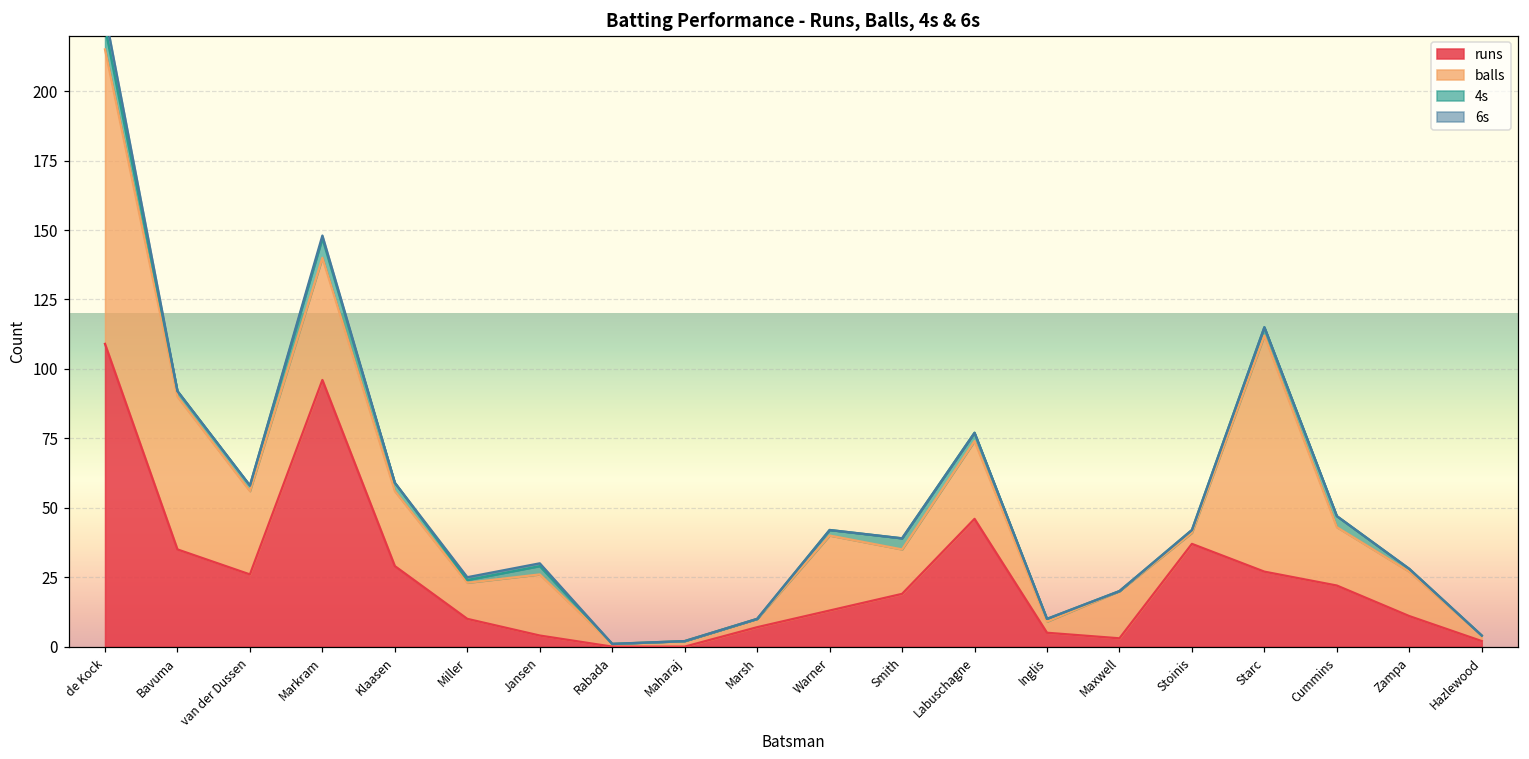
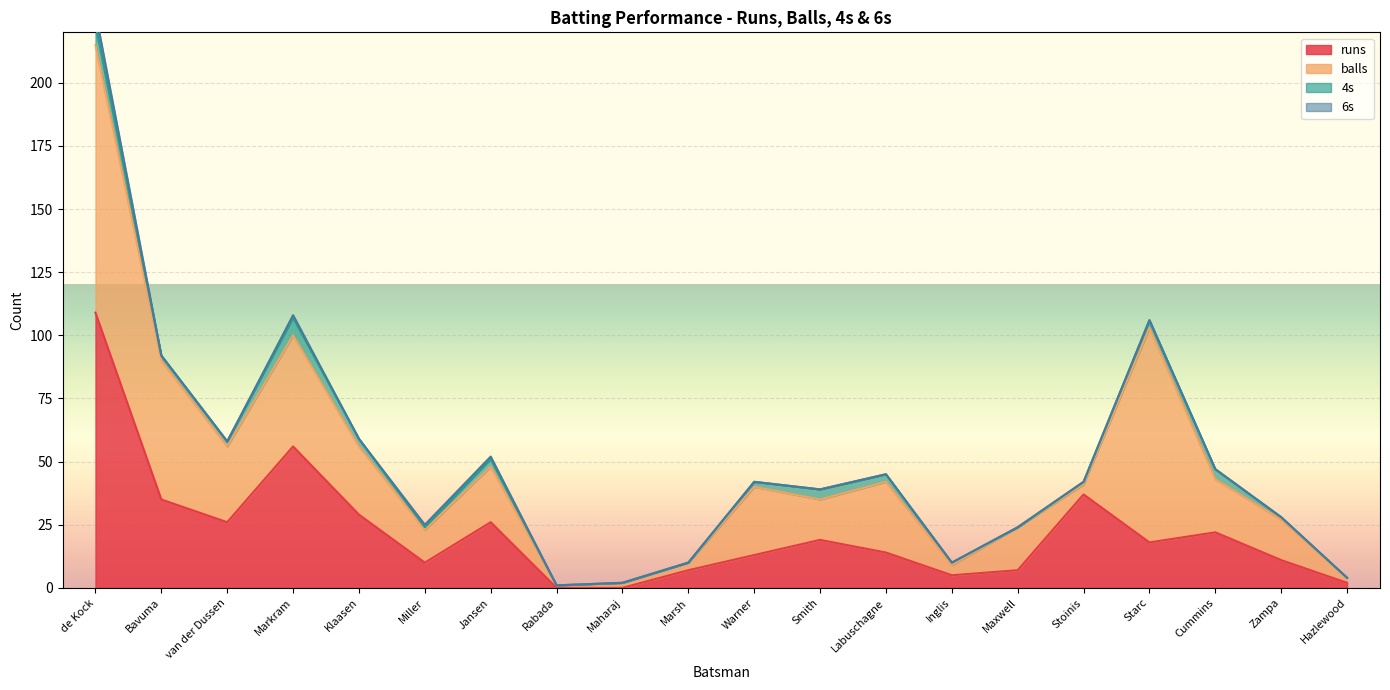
  {
    "runs": {
      "de Kock": 109,
      "Bavuma": 35,
      "van der Dussen": 26,
-     "Markram": 96,
+     "Markram": 56,
      "Klaasen": 29,
      "Miller": 10,
-     "Jansen": 4,
+     "Jansen": 26,
      "Maharaj": 0,
      "Marsh": 7,
      "Warner": 13,
      "Smith": 19,
-     "Labuschagne": 46,
+     "Labuschagne": 14,
      "Inglis": 5,
-     "Maxwell": 3,
+     "Maxwell": 7,
      "Stoinis": 37,
-     "Starc": 27,
+     "Starc": 18,
      "Cummins": 22,
      "Zampa": 11,
      "Hazlewood": 2
    },
    "balls": {
      "de Kock": 106,
      "Bavuma": 55,
      "van der Dussen": 30,
      "Markram": 44,
      "Klaasen": 27,
      "Jansen": 22,
      "Warner": 27,
      "Smith": 16,
      "Labuschagne": 28,
      "Inglis": 4,
      "Starc": 85,
      "Cummins": 21
    }
  }
